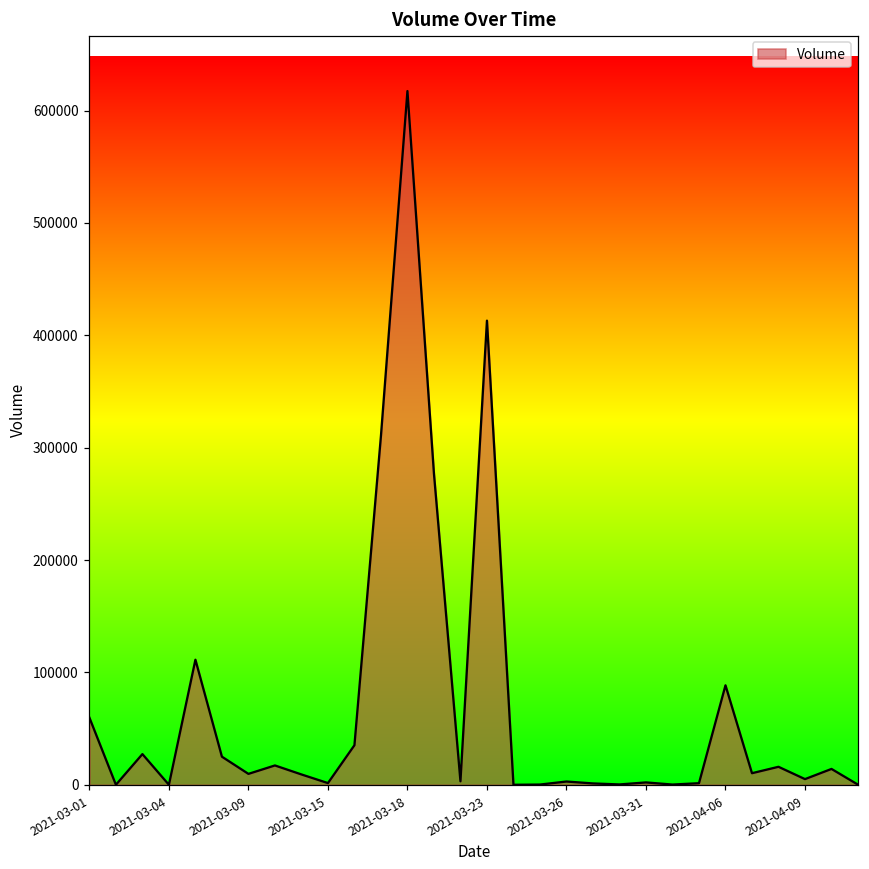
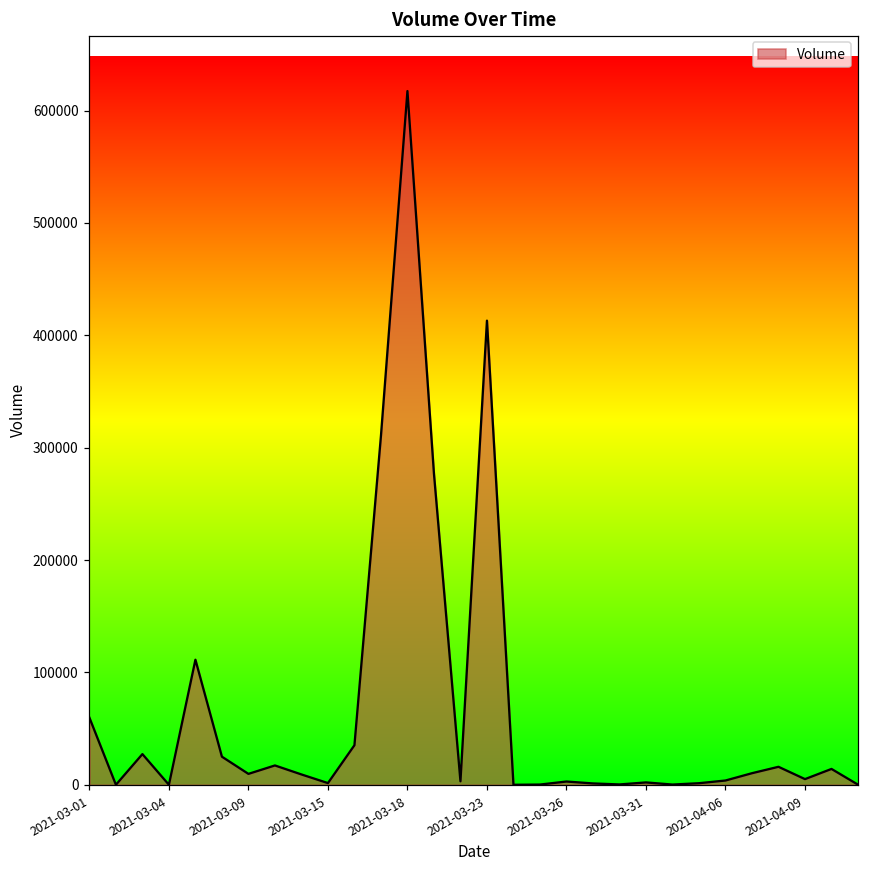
  {
    "2021-03-01": 60000,
    "2021-03-04": 0,
    "2021-03-09": 10000,
    "2021-03-15": 2000,
    "2021-03-18": 617000,
    "2021-03-23": 413000,
    "2021-03-26": 3000,
    "2021-03-31": 2000,
-   "2021-04-06": 89000,
+   "2021-04-06": 4000,
    "2021-04-09": 5000
  }
